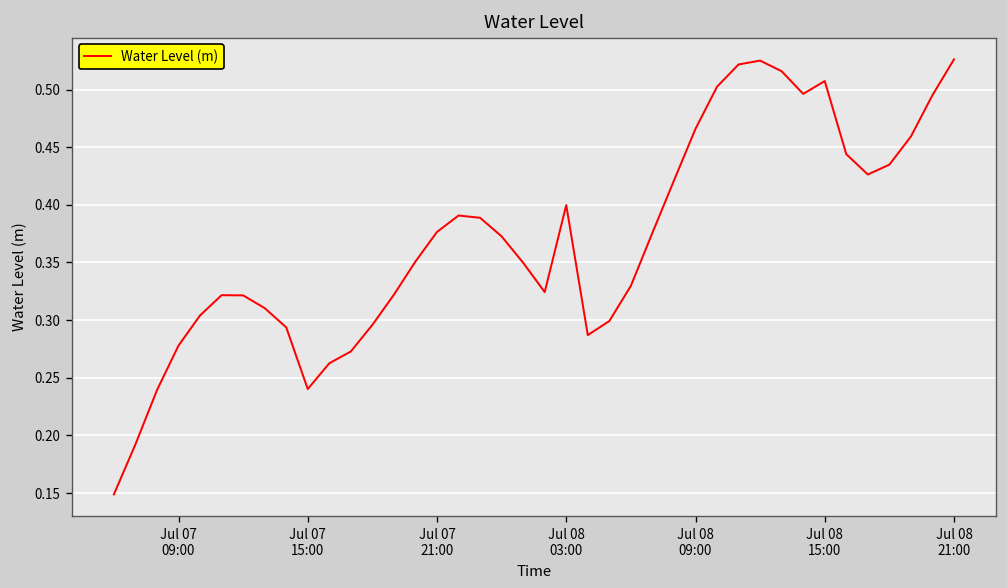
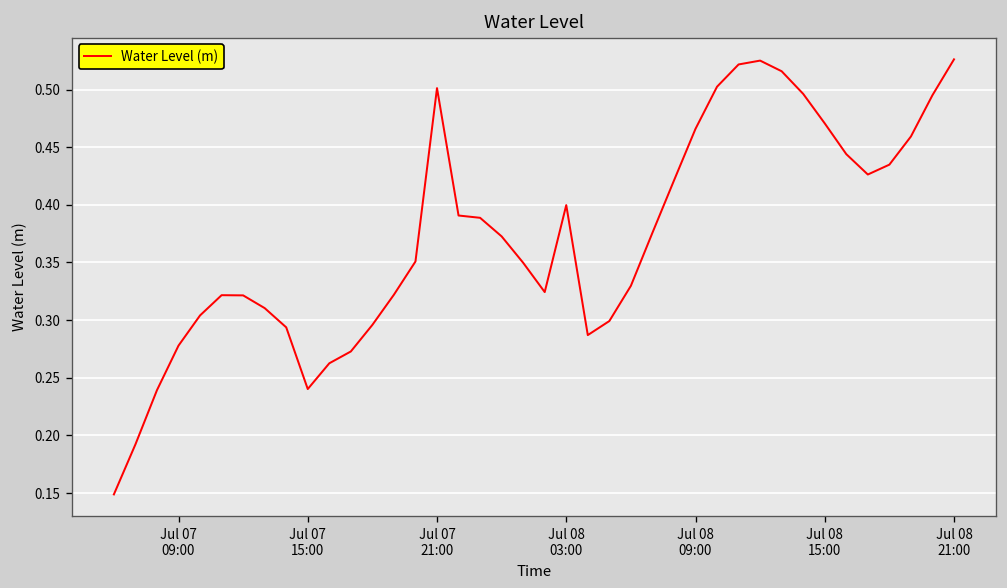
  {
    "Jul 07 09:00": 0.28,
    "Jul 07 15:00": 0.24,
-   "Jul 07 21:00": 0.38,
+   "Jul 07 21:00": 0.50,
    "Jul 08 03:00": 0.40,
    "Jul 08 09:00": 0.47,
-   "Jul 08 15:00": 0.51,
+   "Jul 08 15:00": 0.47,
    "Jul 08 21:00": 0.53
  }
